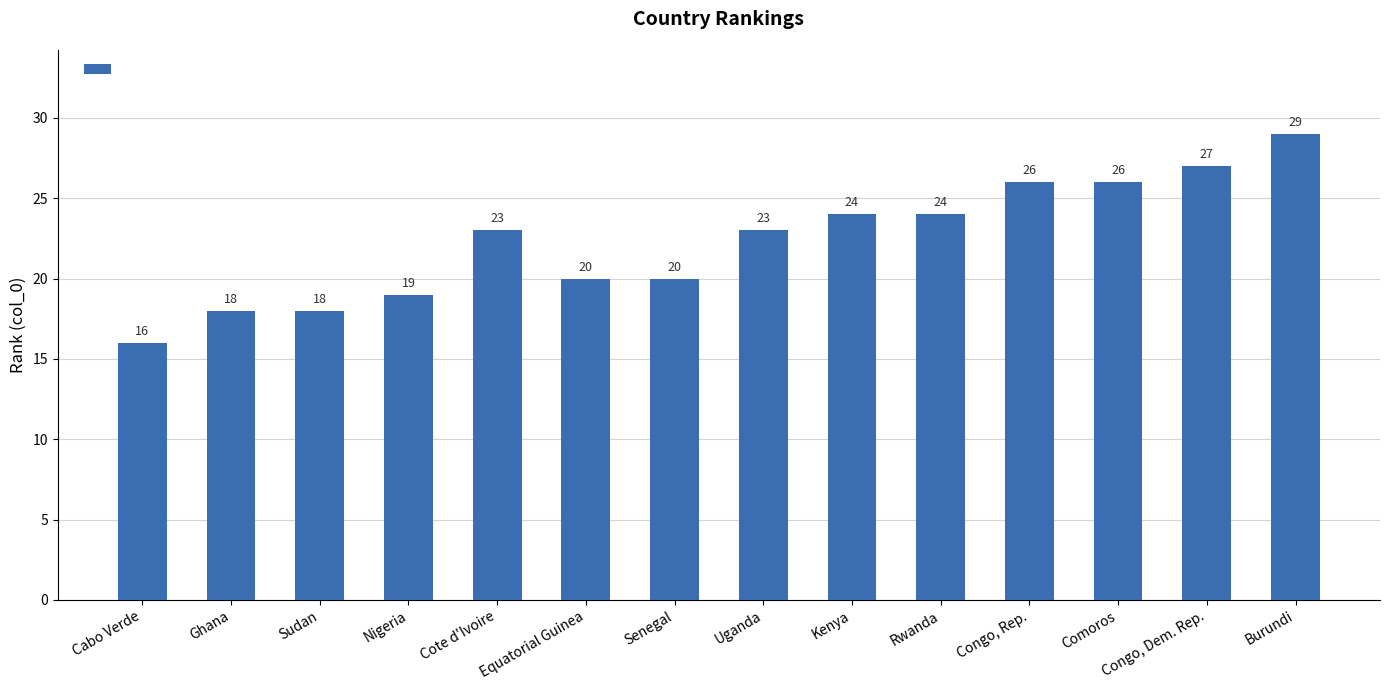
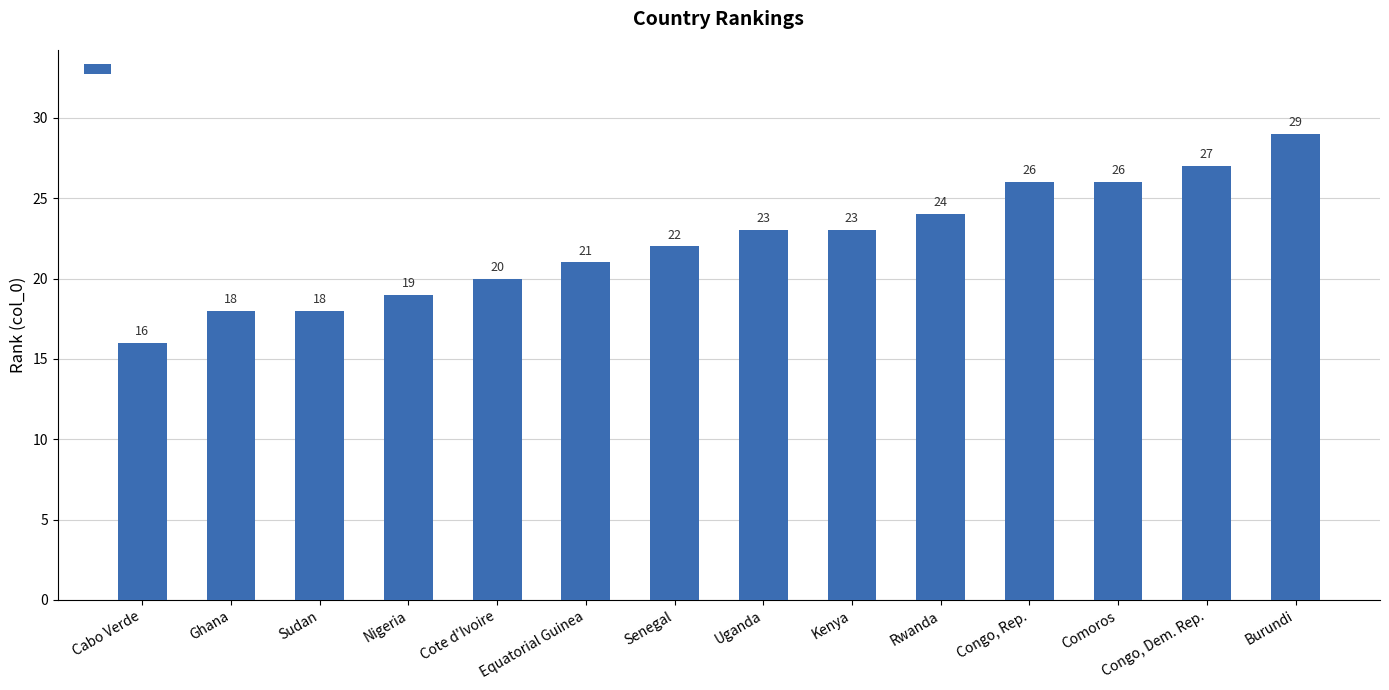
  {
    "Cabo Verde": 16,
    "Ghana": 18,
    "Sudan": 18,
    "Nigeria": 19,
-   "Cote d'Ivoire": 23,
-   "Equatorial Guinea": 20,
-   "Senegal": 20,
+   "Cote d'Ivoire": 20,
+   "Equatorial Guinea": 21,
+   "Senegal": 22,
    "Uganda": 23,
-   "Kenya": 24,
+   "Kenya": 23,
    "Rwanda": 24,
    "Congo, Rep.": 26,
    "Comoros": 26,
    "Congo, Dem. Rep.": 27,
    "Burundi": 29
  }
